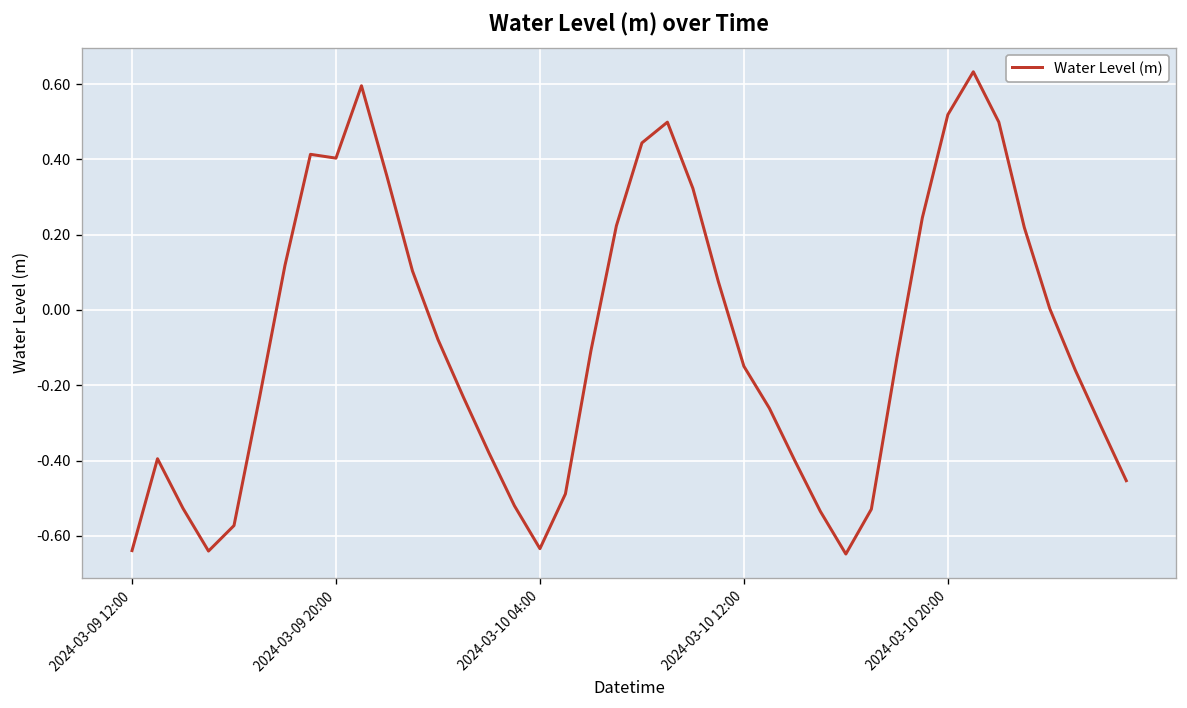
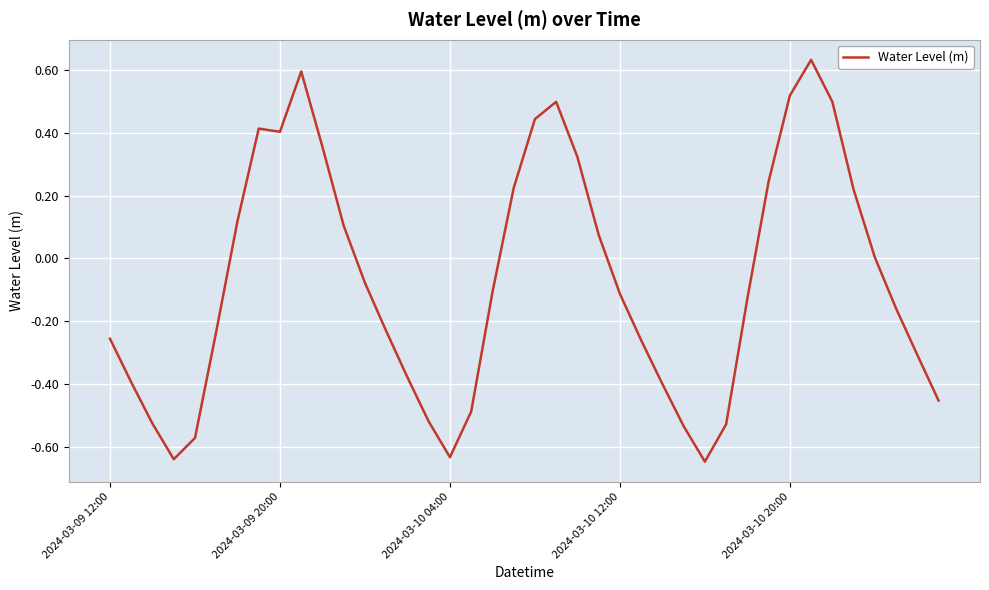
  {
-   "2024-03-09 12:00": -0.64,
+   "2024-03-09 12:00": -0.26,
    "2024-03-09 20:00": 0.40,
    "2024-03-10 04:00": -0.63,
-   "2024-03-10 12:00": -0.15,
+   "2024-03-10 12:00": -0.11,
    "2024-03-10 20:00": 0.52
  }
